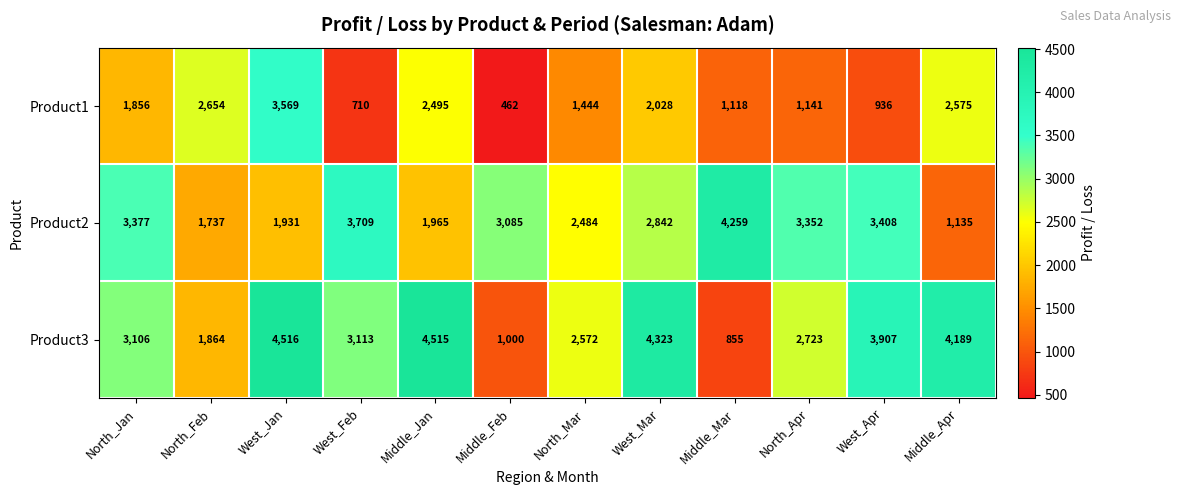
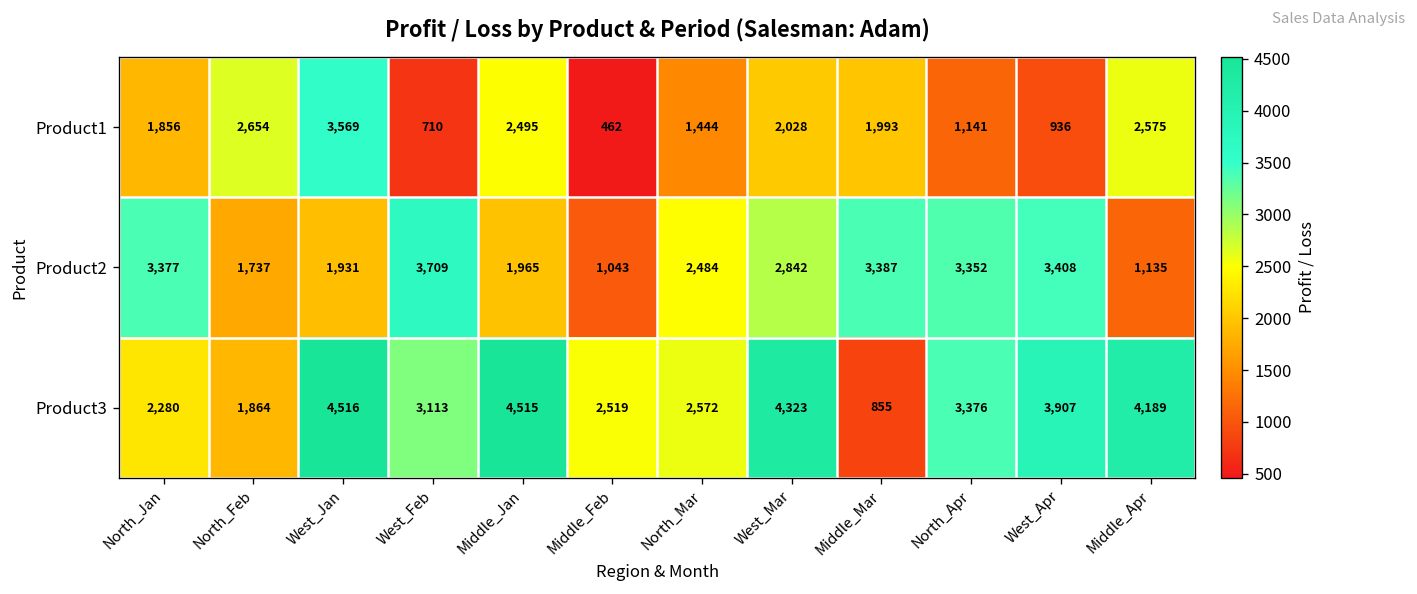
  {
    "Product1": {
      "North_Jan": "1,856",
      "North_Feb": "2,654",
      "West_Jan": "3,569",
      "West_Feb": "710",
      "Middle_Jan": "2,495",
      "Middle_Feb": "462",
      "North_Mar": "1,444",
      "West_Mar": "2,028",
-     "Middle_Mar": "1,118",
+     "Middle_Mar": "1,993",
      "North_Apr": "1,141",
      "West_Apr": "936",
      "Middle_Apr": "2,575"
    },
    "Product2": {
      "North_Jan": "3,377",
      "North_Feb": "1,737",
      "West_Jan": "1,931",
      "West_Feb": "3,709",
      "Middle_Jan": "1,965",
-     "Middle_Feb": "3,085",
+     "Middle_Feb": "1,043",
      "North_Mar": "2,484",
      "West_Mar": "2,842",
-     "Middle_Mar": "4,259",
+     "Middle_Mar": "3,387",
      "North_Apr": "3,352",
      "West_Apr": "3,408",
      "Middle_Apr": "1,135"
    },
    "Product3": {
-     "North_Jan": "3,106",
+     "North_Jan": "2,280",
      "North_Feb": "1,864",
      "West_Jan": "4,516",
      "West_Feb": "3,113",
      "Middle_Jan": "4,515",
-     "Middle_Feb": "1,000",
+     "Middle_Feb": "2,519",
      "North_Mar": "2,572",
      "West_Mar": "4,323",
      "Middle_Mar": "855",
-     "North_Apr": "2,723",
+     "North_Apr": "3,376",
      "West_Apr": "3,907",
      "Middle_Apr": "4,189"
    }
  }
